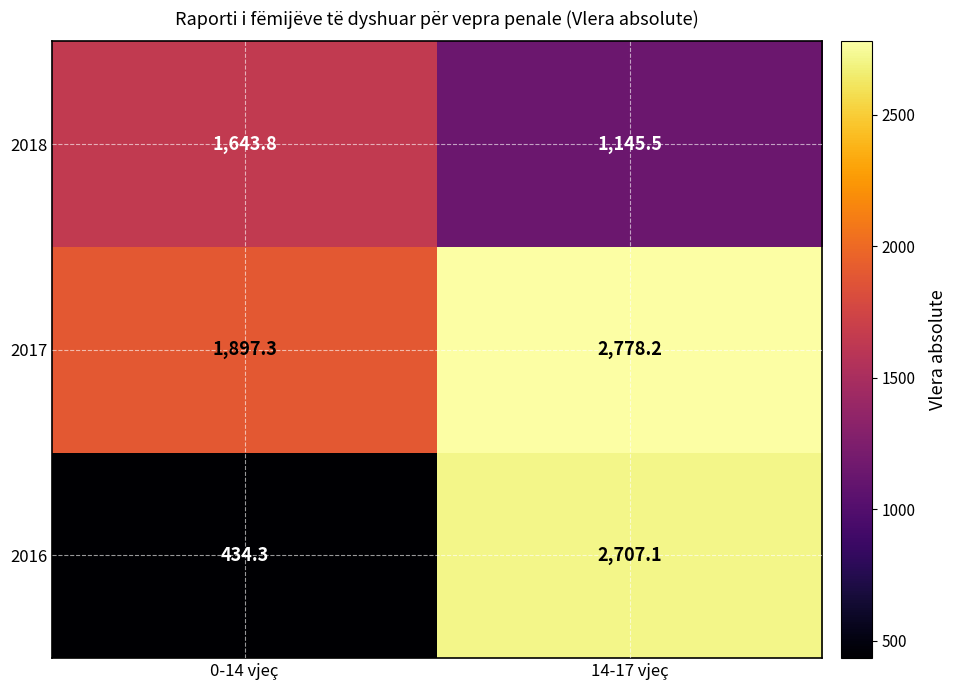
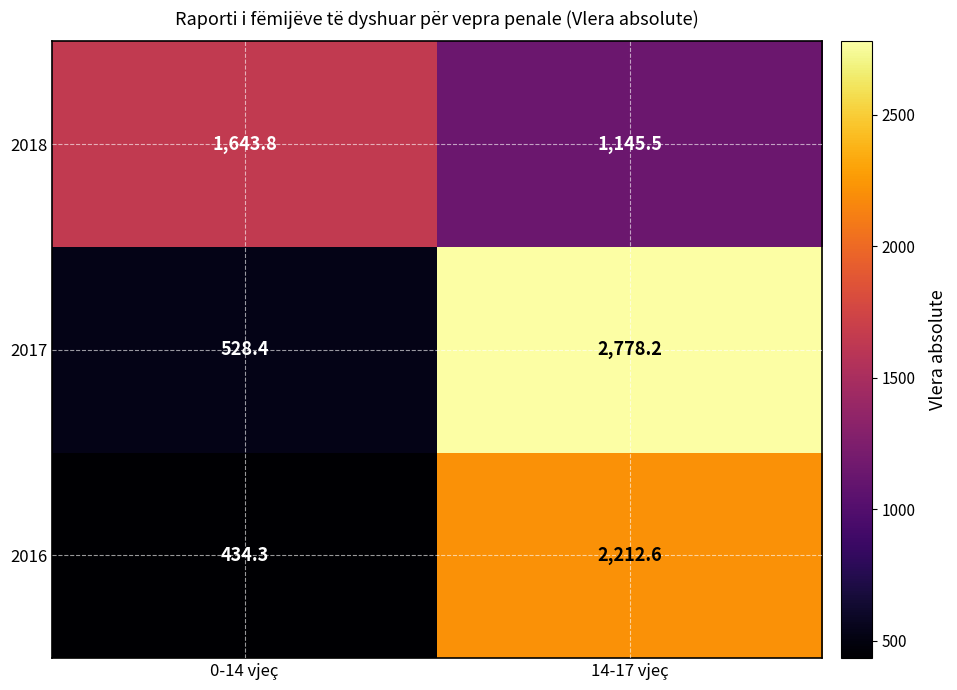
  {
    "2018": {
      "0-14 vjeç": "1,643.8",
      "14-17 vjeç": "1,145.5"
    },
    "2017": {
-     "0-14 vjeç": "1,897.3",
+     "0-14 vjeç": "528.4",
      "14-17 vjeç": "2,778.2"
    },
    "2016": {
      "0-14 vjeç": "434.3",
-     "14-17 vjeç": "2,707.1"
+     "14-17 vjeç": "2,212.6"
    }
  }
